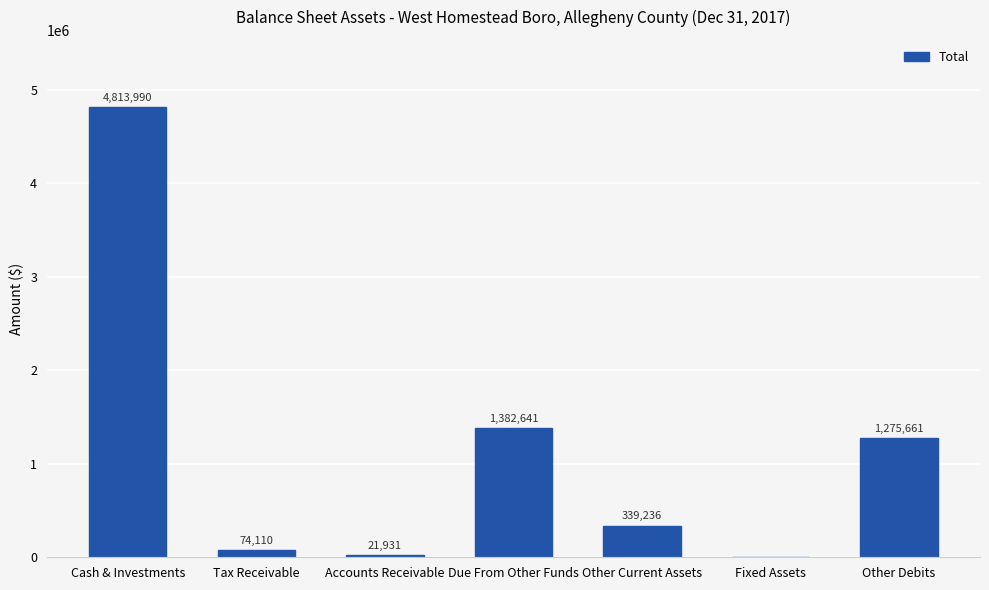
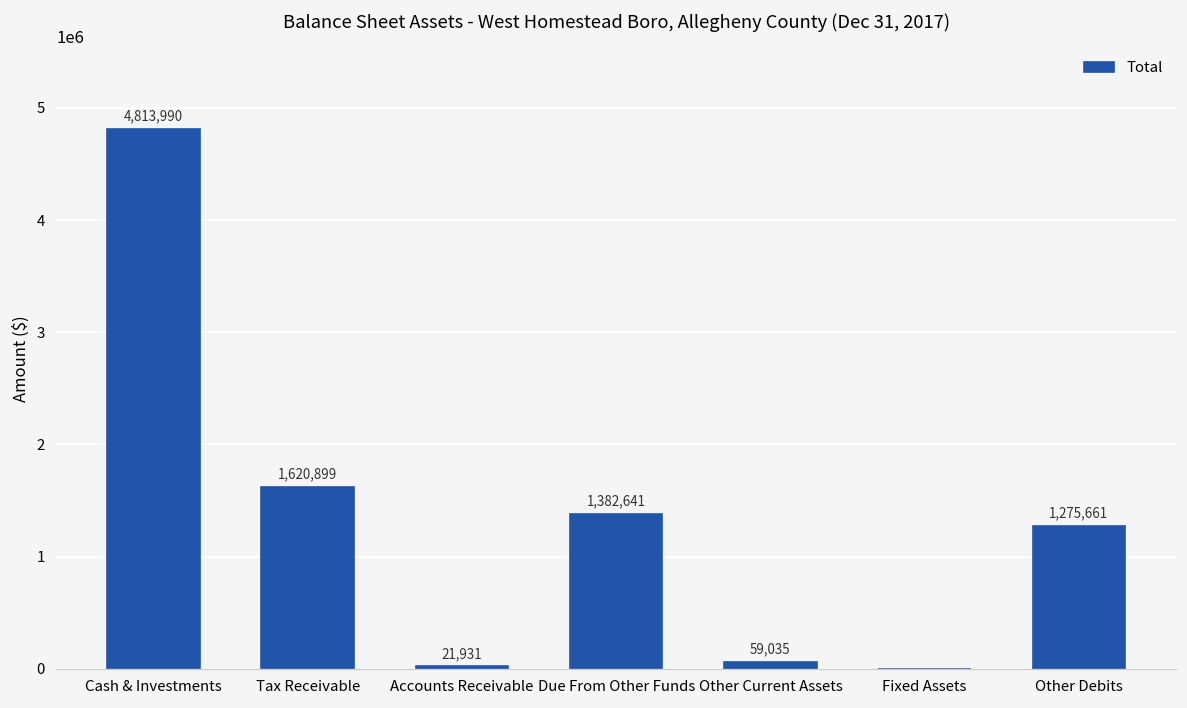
  {
    "Cash & Investments": "4,813,990",
-   "Tax Receivable": "74,110",
+   "Tax Receivable": "1,620,899",
    "Accounts Receivable": "21,931",
    "Due From Other Funds": "1,382,641",
-   "Other Current Assets": "339,236",
+   "Other Current Assets": "59,035",
    "Other Debits": "1,275,661"
  }
